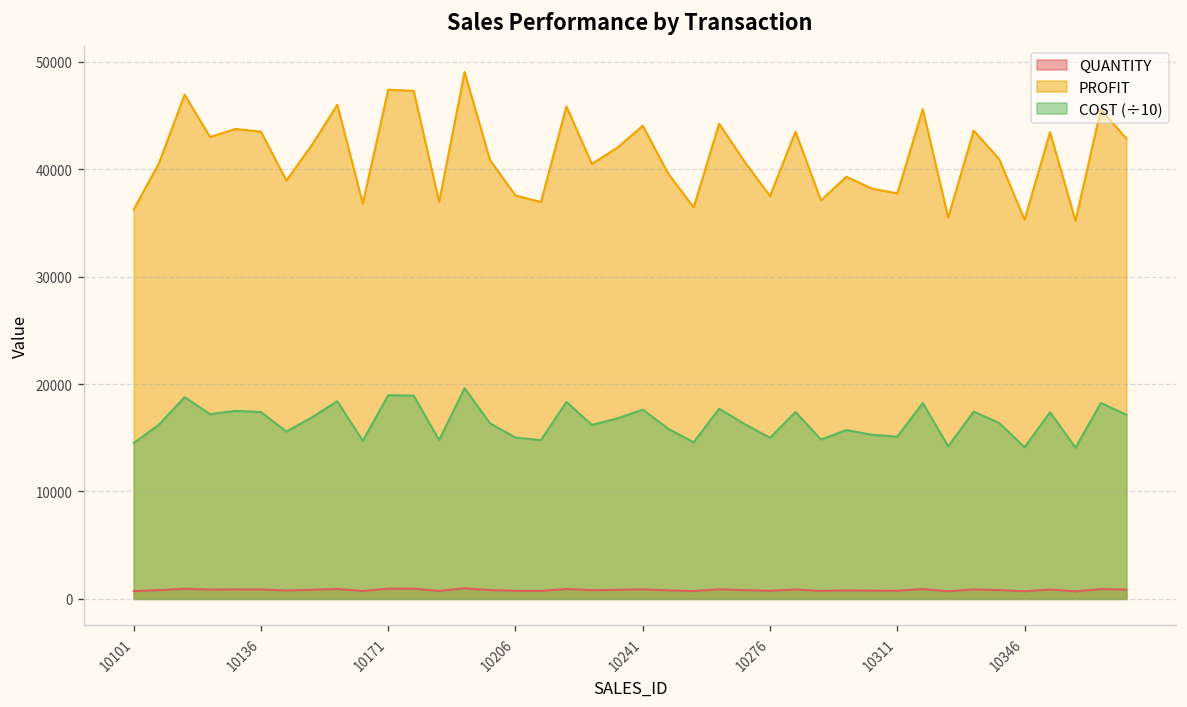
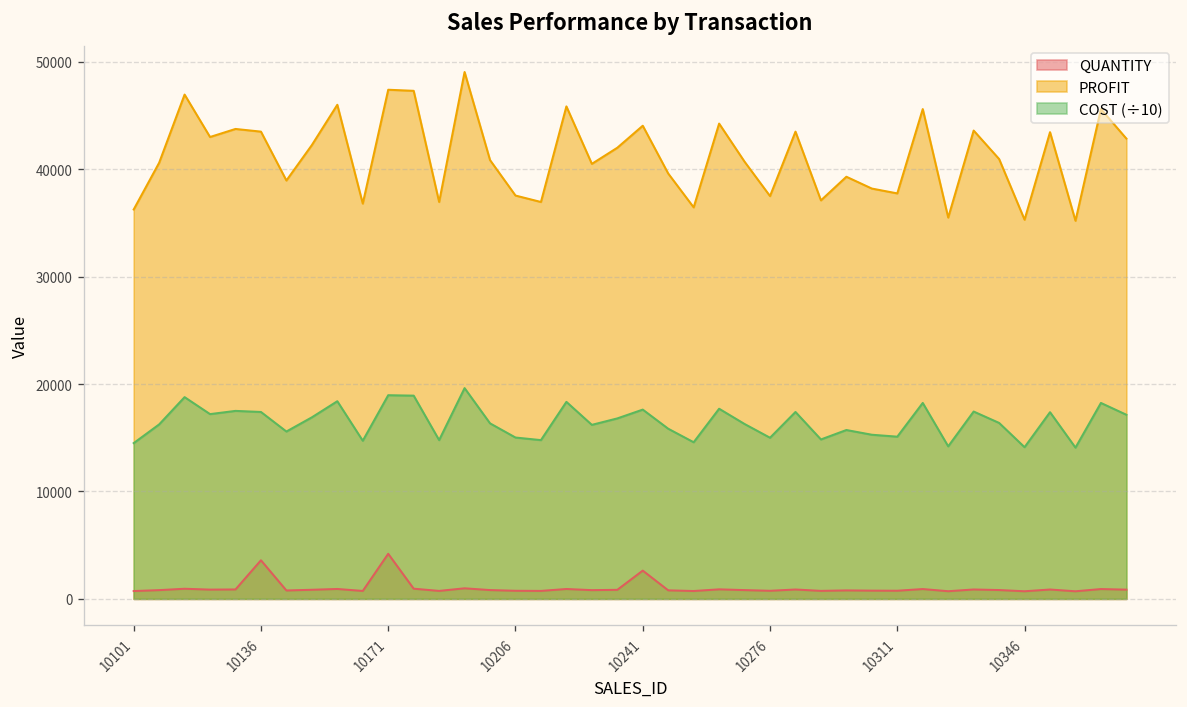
  {
    "QUANTITY": {
      "10101": 1000,
-     "10136": 1000,
-     "10171": 1000,
+     "10136": 4000,
+     "10171": 4000,
      "10206": 1000,
-     "10241": 1000,
+     "10241": 3000,
      "10276": 1000,
      "10311": 1000,
      "10346": 1000
    },
    "PROFIT": {
      "10101": 36000,
      "10136": 44000,
      "10171": 47000,
      "10206": 38000,
      "10241": 44000,
      "10276": 38000,
      "10311": 38000,
      "10346": 35000
    },
    "COST (÷10)": {
      "10101": 15000,
      "10136": 17000,
      "10171": 19000,
      "10206": 15000,
      "10241": 18000,
      "10276": 15000,
      "10311": 15000,
      "10346": 14000
    }
  }
